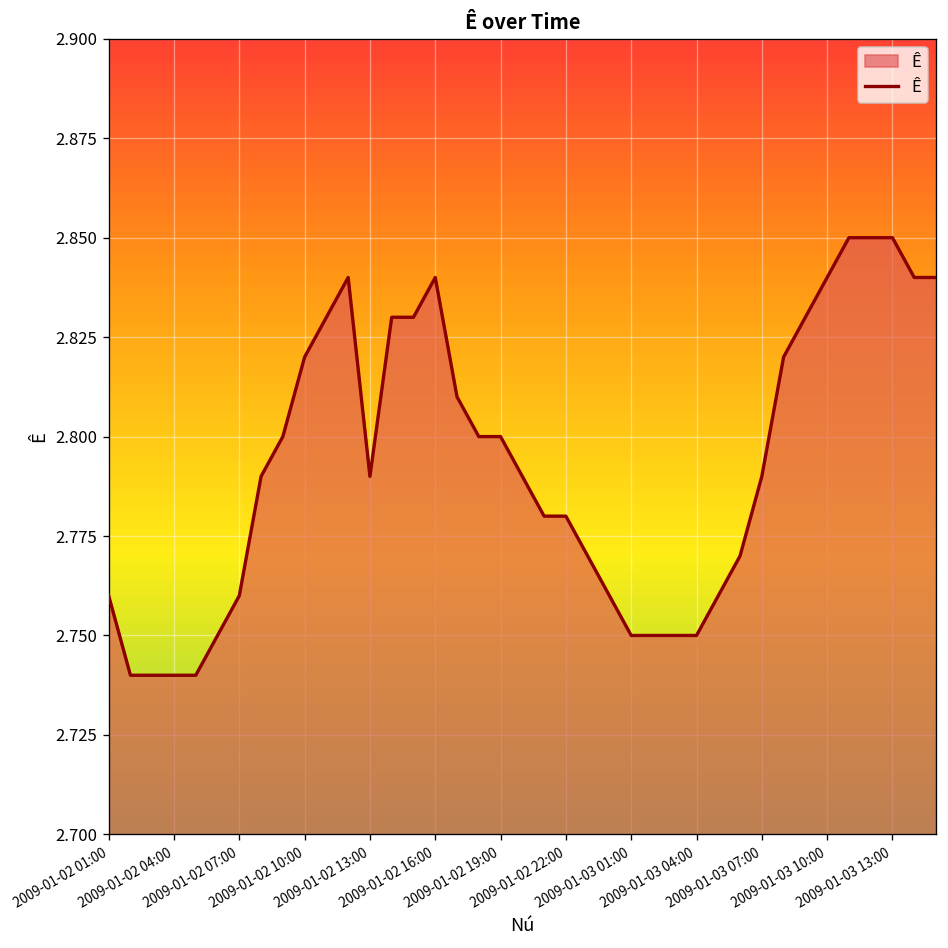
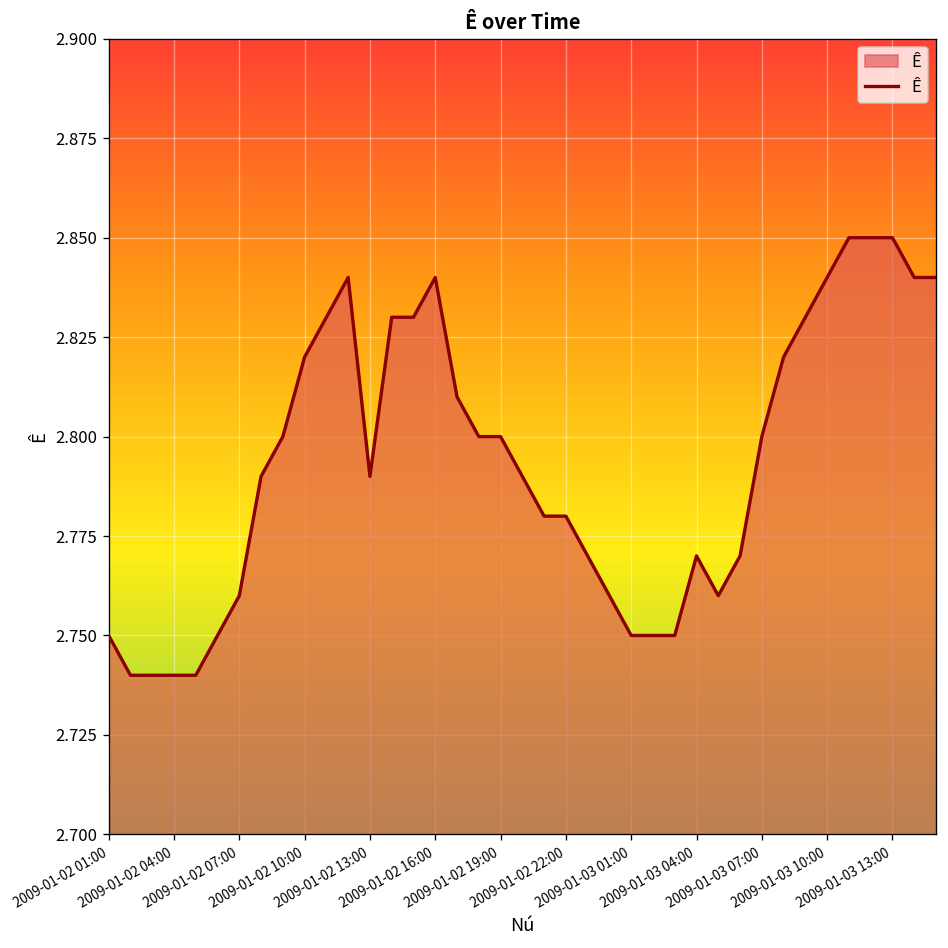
  {
-   "2009-01-02 01:00": 2.76,
+   "2009-01-02 01:00": 2.75,
    "2009-01-02 04:00": 2.74,
    "2009-01-02 07:00": 2.76,
    "2009-01-02 10:00": 2.82,
    "2009-01-02 13:00": 2.79,
    "2009-01-02 16:00": 2.84,
    "2009-01-02 19:00": 2.80,
    "2009-01-02 22:00": 2.78,
    "2009-01-03 01:00": 2.75,
-   "2009-01-03 04:00": 2.75,
-   "2009-01-03 07:00": 2.79,
+   "2009-01-03 04:00": 2.77,
+   "2009-01-03 07:00": 2.80,
    "2009-01-03 10:00": 2.84,
    "2009-01-03 13:00": 2.85
  }
